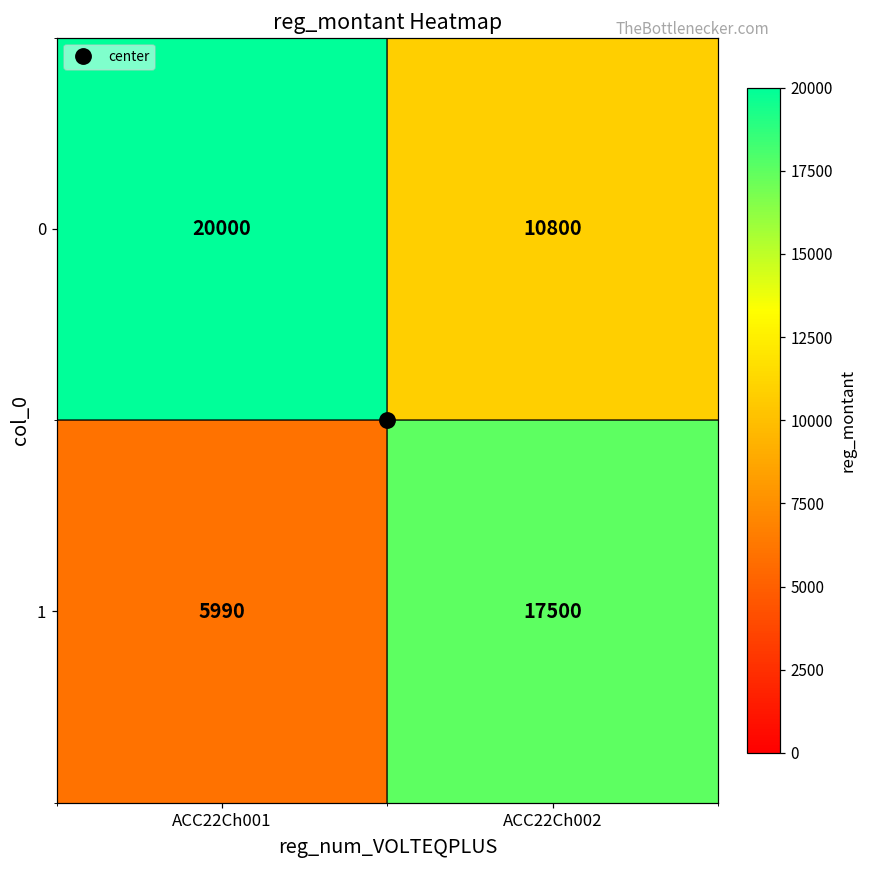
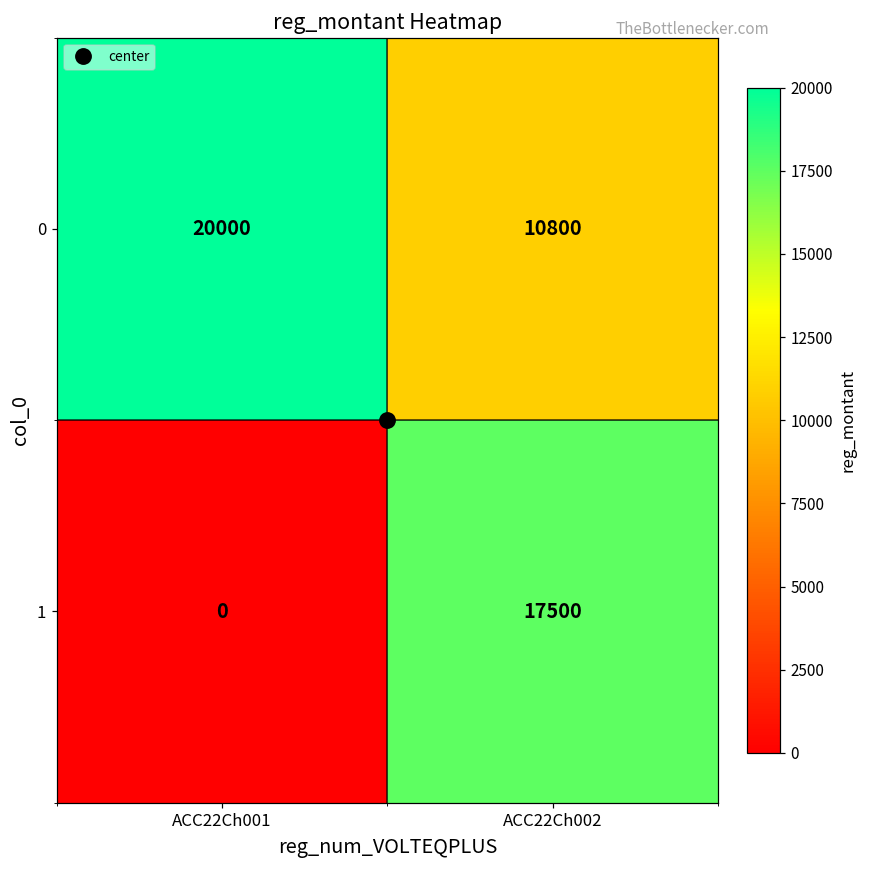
  {
    "0": {
      "ACC22Ch001": 20000,
      "ACC22Ch002": 10800
    },
    "1": {
-     "ACC22Ch001": 5990,
+     "ACC22Ch001": 0,
      "ACC22Ch002": 17500
    }
  }
